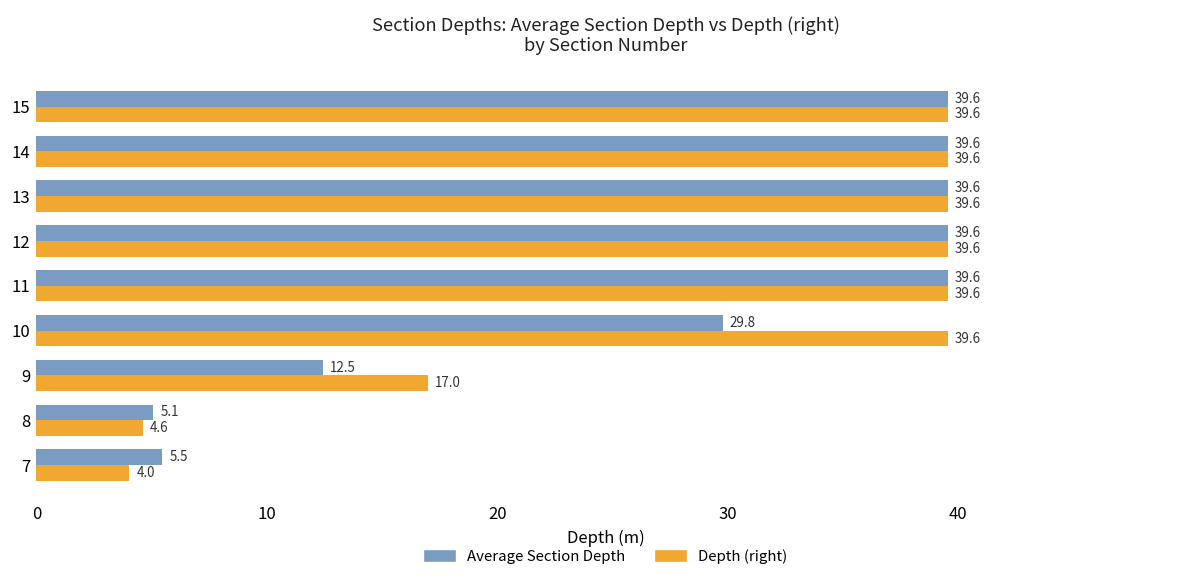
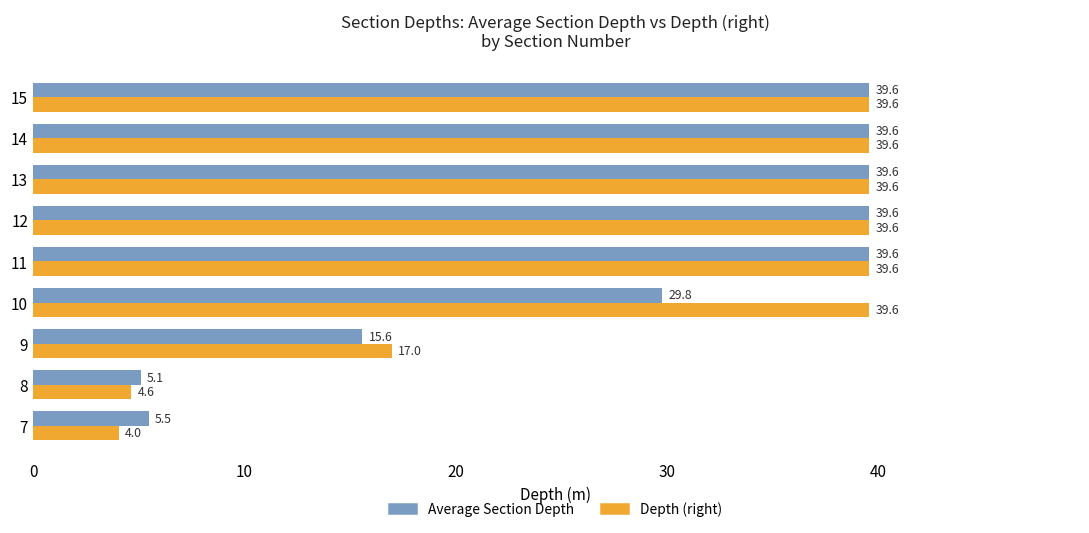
  {
    "Average Section Depth": {
      "15": 39.6,
      "14": 39.6,
      "13": 39.6,
      "12": 39.6,
      "11": 39.6,
      "10": 29.8,
-     "9": 12.5,
+     "9": 15.6,
      "8": 5.1,
      "7": 5.5
    },
    "Depth (right)": {
      "15": 39.6,
      "14": 39.6,
      "13": 39.6,
      "12": 39.6,
      "11": 39.6,
      "10": 39.6,
      "9": 17.0,
      "8": 4.6,
      "7": 4.0
    }
  }
